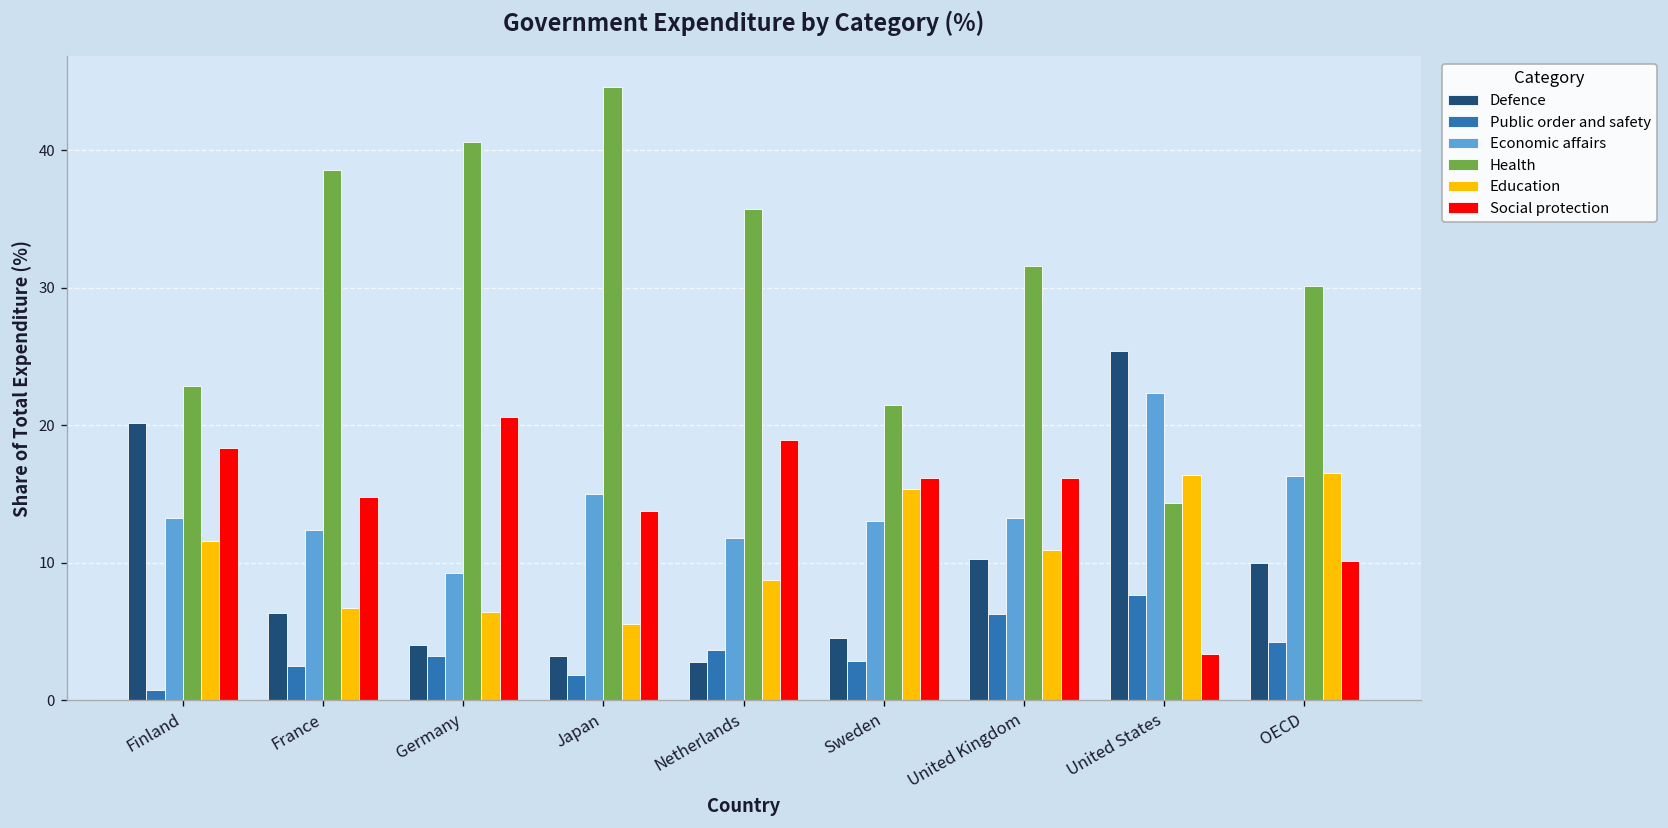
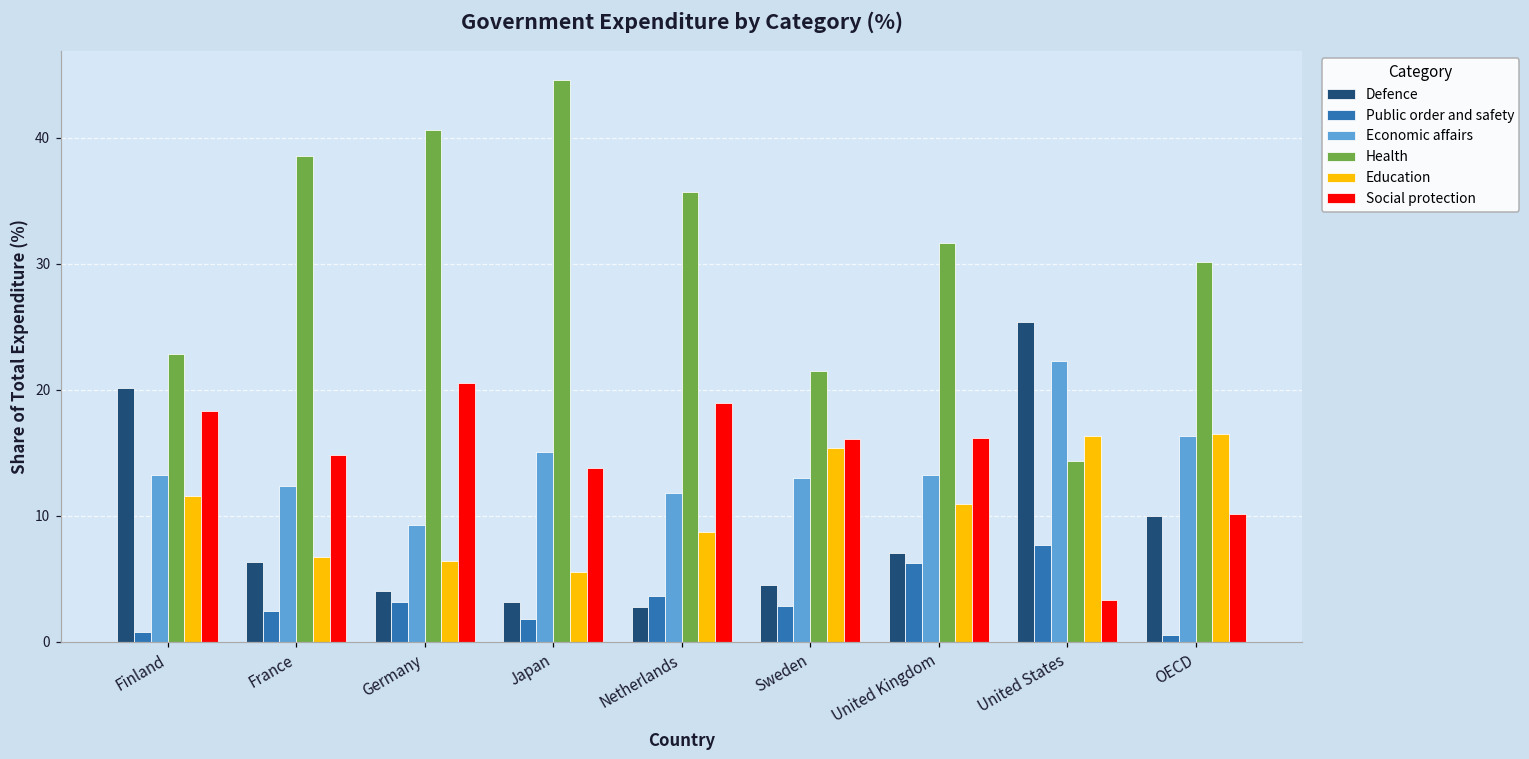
  {
    "Defence": {
      "Finland": 20.2,
      "France": 6.3,
      "Germany": 4.0,
      "Japan": 3.2,
      "Netherlands": 2.8,
      "Sweden": 4.5,
-     "United Kingdom": 10.2,
+     "United Kingdom": 7.0,
      "United States": 25.4,
      "OECD": 10.0
    },
    "Public order and safety": {
      "Finland": 0.7,
      "France": 2.5,
      "Germany": 3.2,
      "Japan": 1.9,
      "Netherlands": 3.6,
      "Sweden": 2.8,
      "United Kingdom": 6.3,
      "United States": 7.6,
-     "OECD": 4.3
+     "OECD": 0.5
    },
    "Economic affairs": {
      "Finland": 13.3,
      "France": 12.4,
      "Germany": 9.3,
      "Japan": 15.0,
      "Netherlands": 11.8,
      "Sweden": 13.0,
      "United Kingdom": 13.2,
      "United States": 22.3,
      "OECD": 16.3
    },
    "Health": {
      "Finland": 22.8,
      "France": 38.5,
      "Germany": 40.6,
      "Japan": 44.6,
      "Netherlands": 35.7,
      "Sweden": 21.5,
      "United Kingdom": 31.6,
      "United States": 14.4,
      "OECD": 30.1
    },
    "Education": {
      "Finland": 11.6,
      "France": 6.7,
      "Germany": 6.5,
      "Japan": 5.5,
      "Netherlands": 8.7,
      "Sweden": 15.4,
      "United Kingdom": 10.9,
      "United States": 16.3,
      "OECD": 16.5
    },
    "Social protection": {
      "Finland": 18.3,
      "France": 14.8,
      "Germany": 20.6,
      "Japan": 13.8,
      "Netherlands": 18.9,
      "Sweden": 16.1,
      "United Kingdom": 16.2,
      "United States": 3.4,
      "OECD": 10.2
    }
  }
